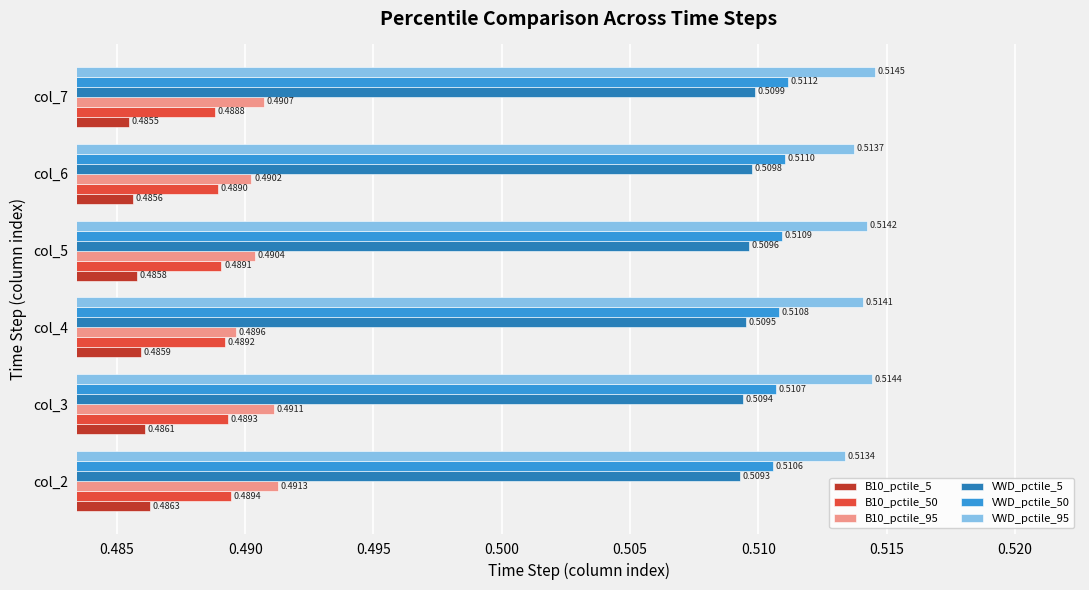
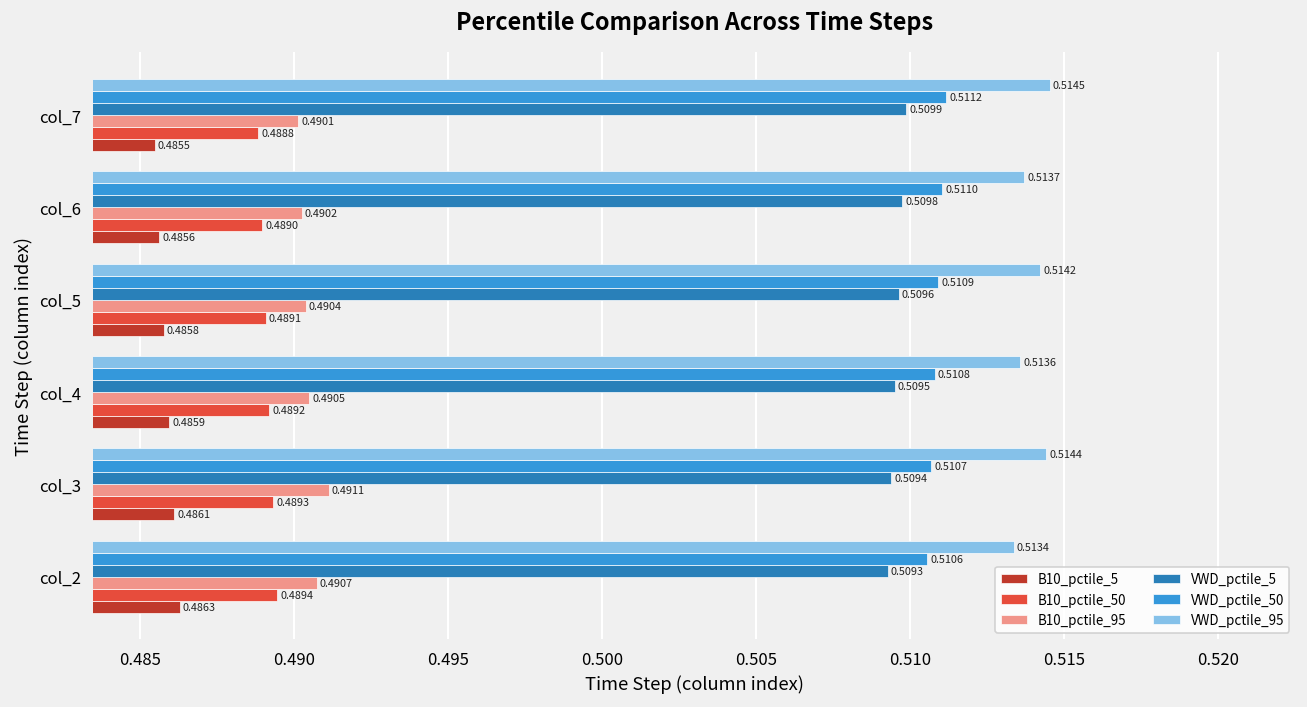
  {
    "B10_pctile_95": {
-     "col_7": 0.4907,
+     "col_7": 0.4901,
      "col_6": 0.4902,
      "col_5": 0.4904,
-     "col_4": 0.4896,
+     "col_4": 0.4905,
      "col_3": 0.4911,
-     "col_2": 0.4913
+     "col_2": 0.4907
    },
    "VWD_pctile_95": {
      "col_7": 0.5145,
      "col_6": 0.5137,
      "col_5": 0.5142,
-     "col_4": 0.5141,
+     "col_4": 0.5136,
      "col_3": 0.5144,
      "col_2": 0.5134
    }
  }
